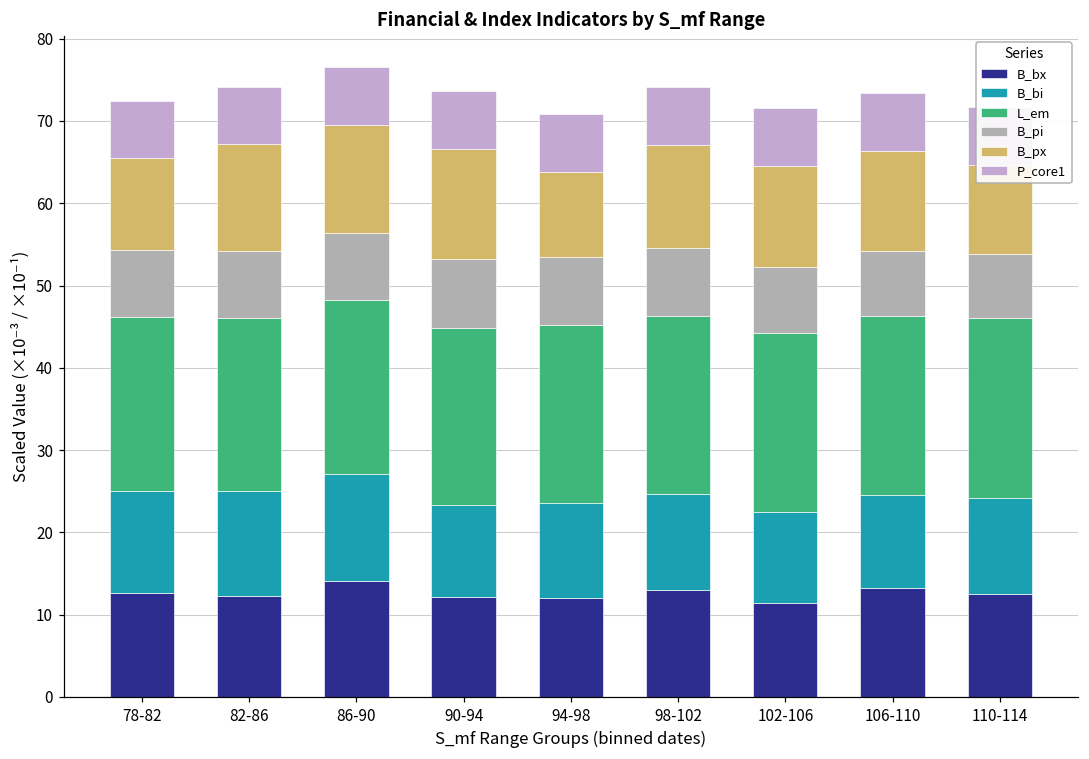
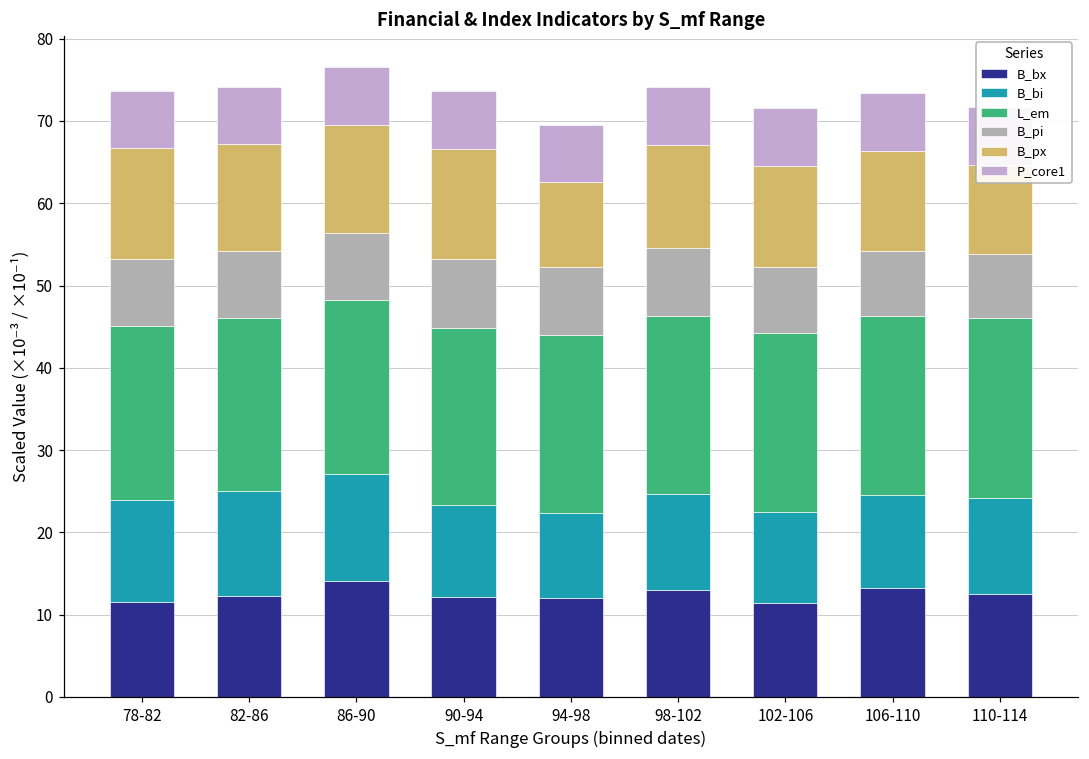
  {
    "B_bx": {
-     "78-82": 13,
+     "78-82": 12,
      "82-86": 12,
      "86-90": 14,
      "90-94": 12,
      "94-98": 12,
      "98-102": 13,
      "102-106": 11,
      "106-110": 13,
      "110-114": 12
    },
    "B_bi": {
      "78-82": 12,
      "82-86": 13,
      "86-90": 13,
      "90-94": 11,
-     "94-98": 12,
+     "94-98": 10,
      "98-102": 12,
      "102-106": 11,
      "106-110": 11,
      "110-114": 12
    },
    "L_em": {
      "78-82": 21,
      "82-86": 21,
      "86-90": 21,
      "90-94": 22,
      "94-98": 22,
      "98-102": 22,
      "102-106": 22,
      "106-110": 22,
      "110-114": 22
    },
    "B_px": {
-     "78-82": 11,
+     "78-82": 13,
      "82-86": 13,
      "86-90": 13,
      "90-94": 13,
      "94-98": 10,
      "98-102": 13,
      "102-106": 12,
      "106-110": 12
    }
  }
